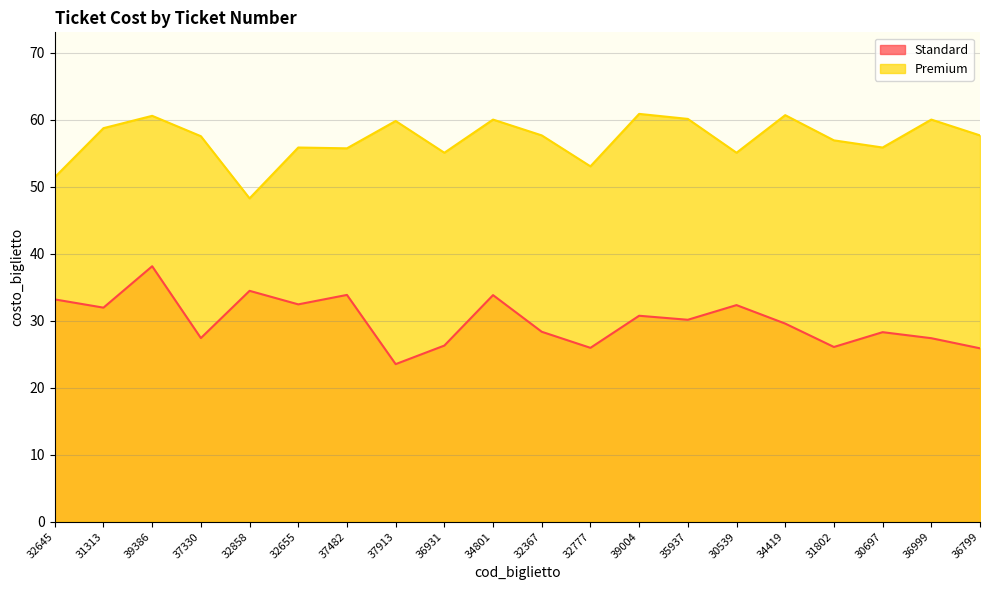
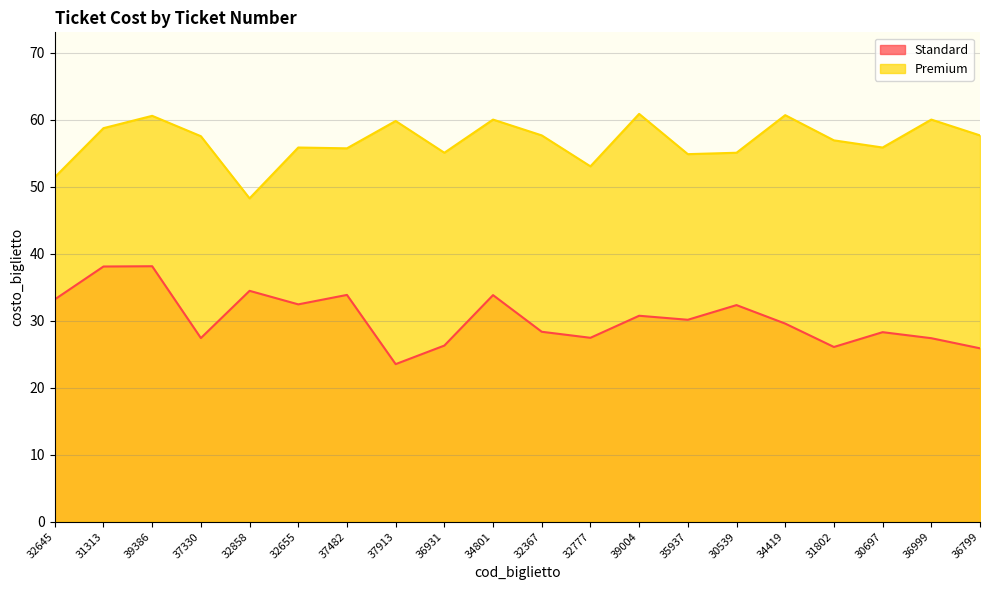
  {
    "Standard": {
      "32645": 33,
-     "31313": 32,
+     "31313": 38,
      "39386": 38,
      "37330": 27,
      "32858": 34,
      "32655": 32,
      "37482": 34,
      "37913": 24,
      "36931": 26,
      "34801": 34,
      "32367": 28,
-     "32777": 26,
+     "32777": 27,
      "39004": 31,
      "35937": 30,
      "30539": 32,
      "34419": 30,
      "31802": 26,
      "30697": 28,
      "36999": 27,
      "36799": 26
    },
    "Premium": {
      "32645": 51,
      "31313": 59,
      "39386": 61,
      "37330": 58,
      "32858": 48,
      "32655": 56,
      "37482": 56,
      "37913": 60,
      "36931": 55,
      "34801": 60,
      "32367": 58,
      "32777": 53,
      "39004": 61,
-     "35937": 60,
+     "35937": 55,
      "30539": 55,
      "34419": 61,
      "31802": 57,
      "30697": 56,
      "36999": 60,
      "36799": 58
    }
  }
